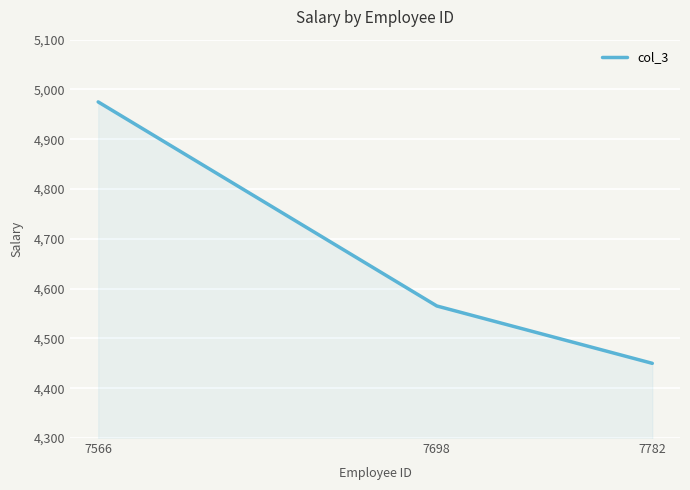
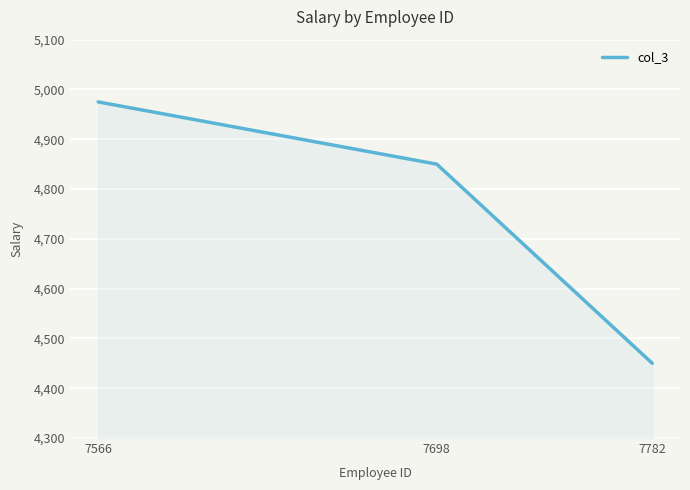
  {
    "7566": "4,980",
-   "7698": "4,570",
+   "7698": "4,850",
    "7782": "4,450"
  }
